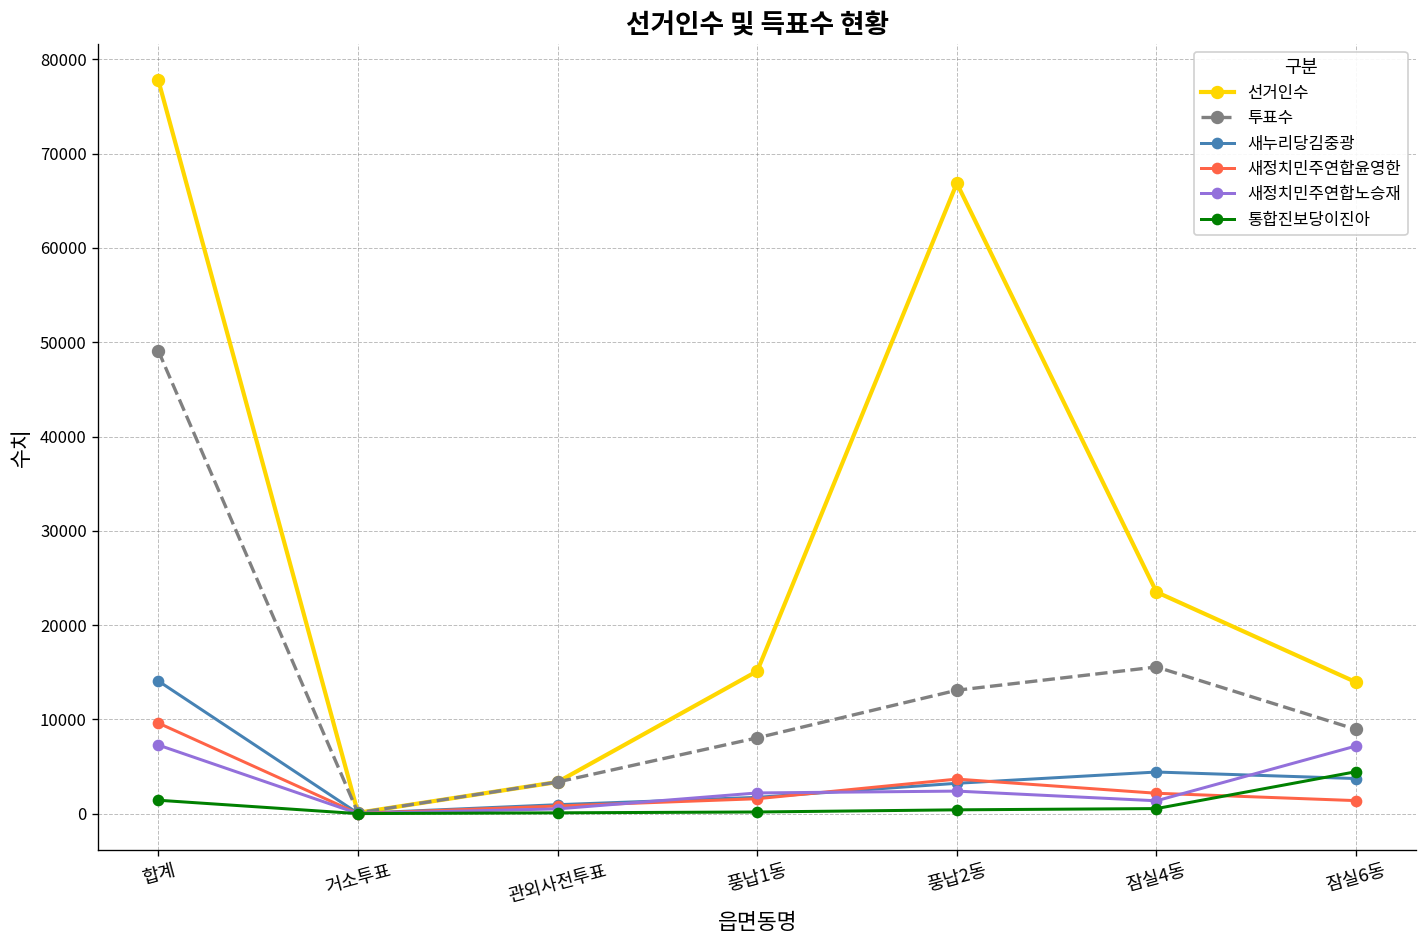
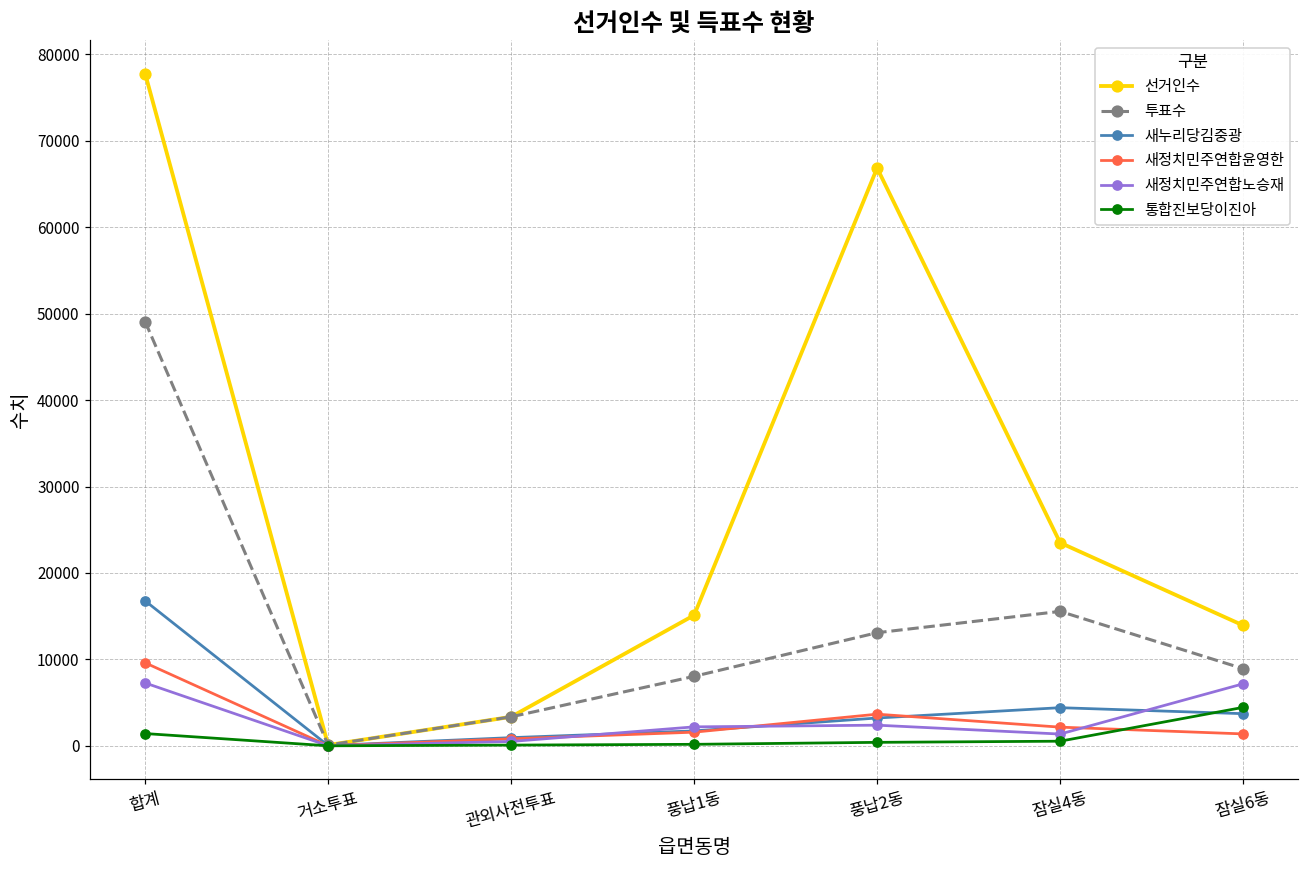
  {
    "선거인수": {
      "합계": 78000,
      "풍납1동": 15000,
      "풍납2동": 67000,
      "잠실4동": 24000,
      "잠실6동": 14000
    },
    "투표수": {
      "합계": 49000,
      "풍납1동": 8000,
      "풍납2동": 13000,
      "잠실4동": 16000,
      "잠실6동": 9000
    },
    "새누리당김중광": {
-     "합계": 14000,
+     "합계": 17000,
      "풍납2동": 3000,
      "잠실4동": 4000,
      "잠실6동": 4000
    },
    "새정치민주연합윤영한": {
      "합계": 10000,
      "풍납2동": 4000,
      "잠실4동": 2000,
      "잠실6동": 1000
    },
    "새정치민주연합노승재": {
      "합계": 7000,
      "풍납1동": 2000,
      "풍납2동": 2000,
      "잠실4동": 1000,
      "잠실6동": 7000
    },
    "통합진보당이진아": {
      "합계": 1000,
      "관외사전투표": 0,
      "풍납1동": 0,
      "풍납2동": 0,
      "잠실4동": 1000,
      "잠실6동": 4000
    }
  }
